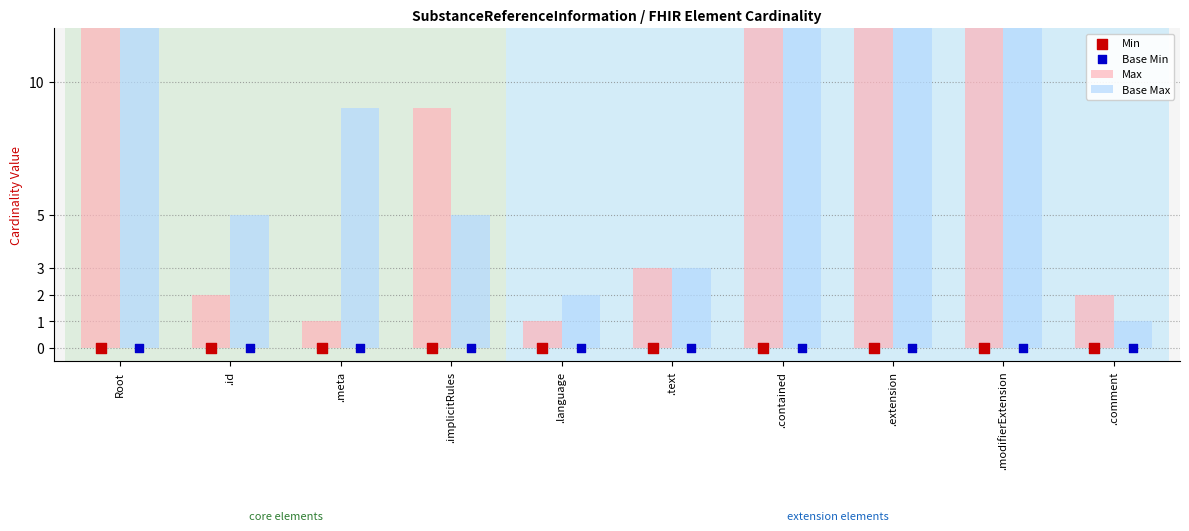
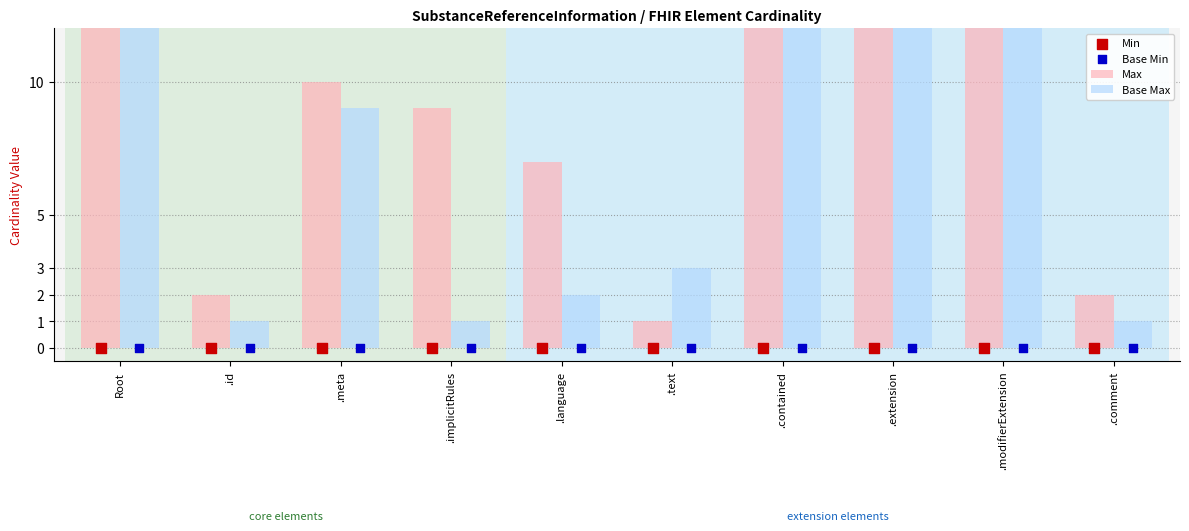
  {
    "Max": {
      ".id": 2,
-     ".meta": 1,
+     ".meta": 10,
      ".implicitRules": 9,
-     ".language": 1,
-     ".text": 3,
+     ".language": 7,
+     ".text": 1,
      ".comment": 2
    },
    "Base Max": {
-     ".id": 5,
+     ".id": 1,
      ".meta": 9,
-     ".implicitRules": 5,
+     ".implicitRules": 1,
      ".language": 2,
      ".text": 3,
      ".comment": 1
    }
  }
